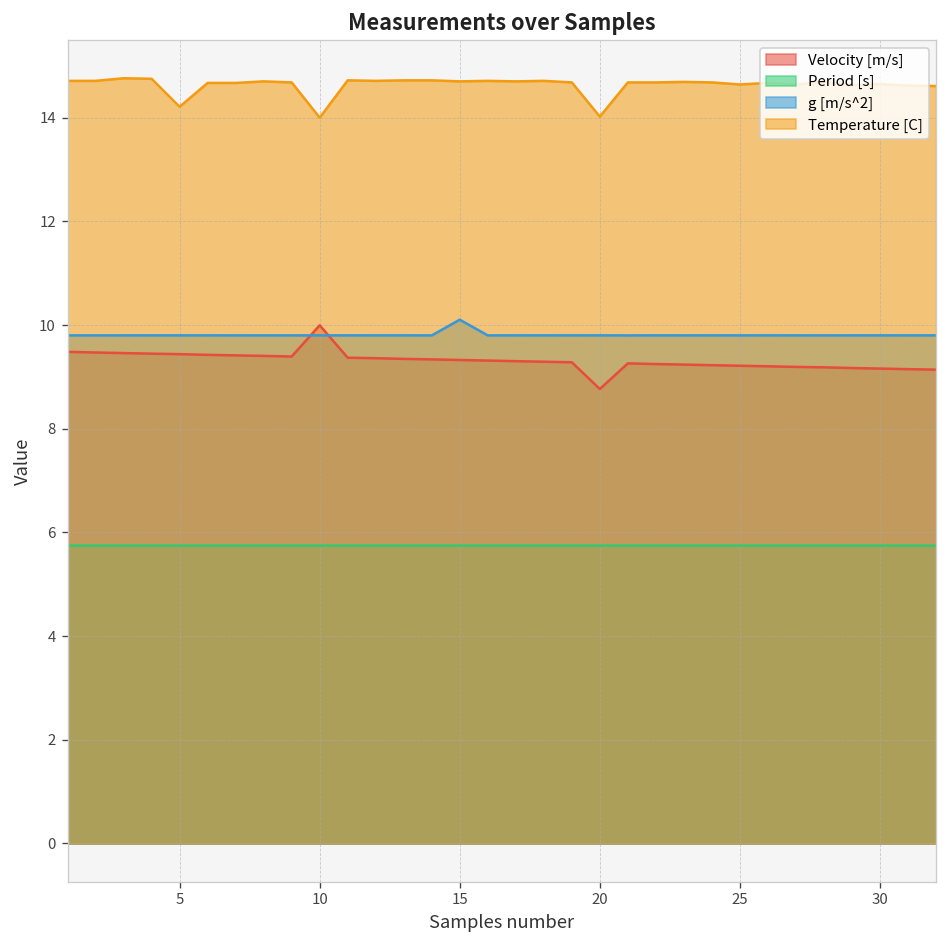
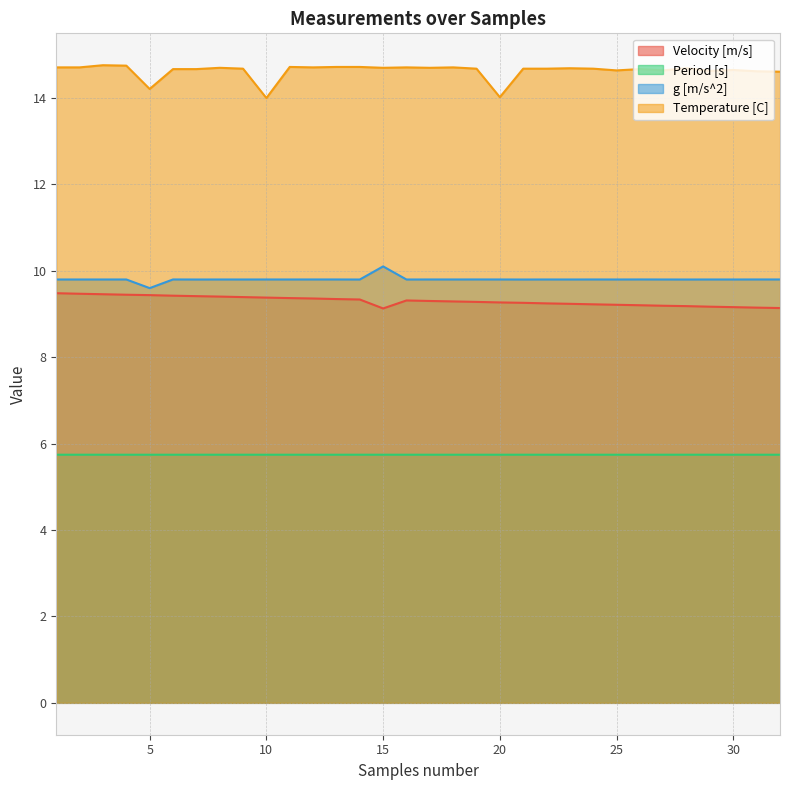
  {
    "Velocity [m/s]": {
      "5": 9.4,
-     "10": 10.0,
-     "15": 9.3,
-     "20": 8.8,
+     "10": 9.4,
+     "15": 9.1,
+     "20": 9.3,
      "25": 9.2,
      "30": 9.2
    },
    "Period [s]": {
      "5": 5.7,
      "10": 5.7,
      "15": 5.7,
      "20": 5.7,
      "25": 5.7,
      "30": 5.7
    },
    "g [m/s^2]": {
-     "5": 9.8,
+     "5": 9.6,
      "10": 9.8,
      "15": 10.1,
      "20": 9.8,
      "25": 9.8,
      "30": 9.8
    },
    "Temperature [C]": {
      "5": 14.2,
      "10": 14.0,
      "15": 14.7,
      "20": 14.0,
      "25": 14.6
    }
  }
